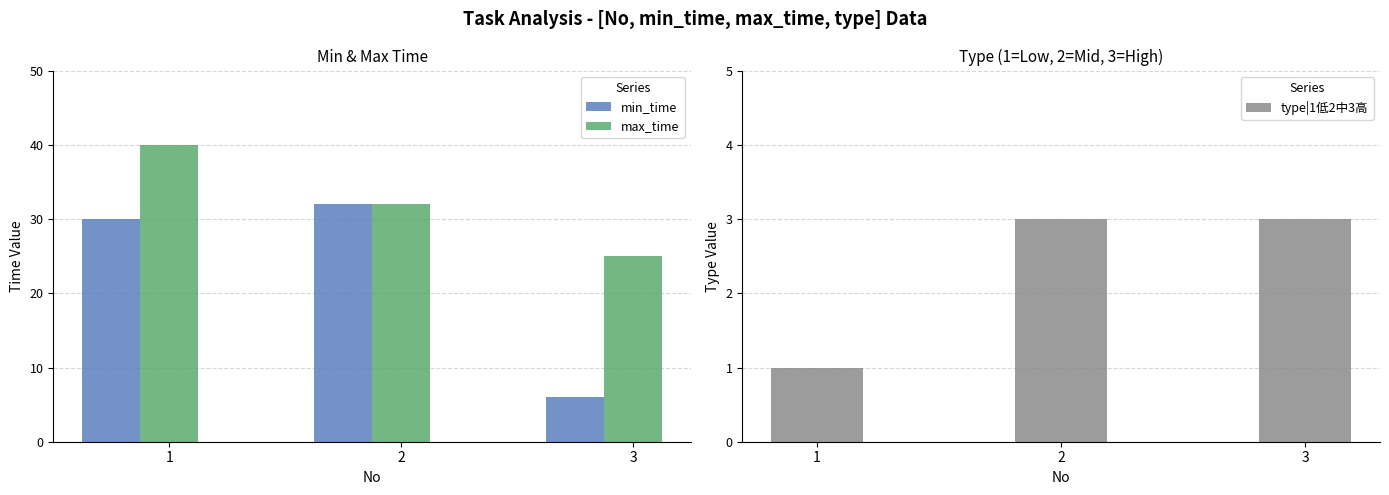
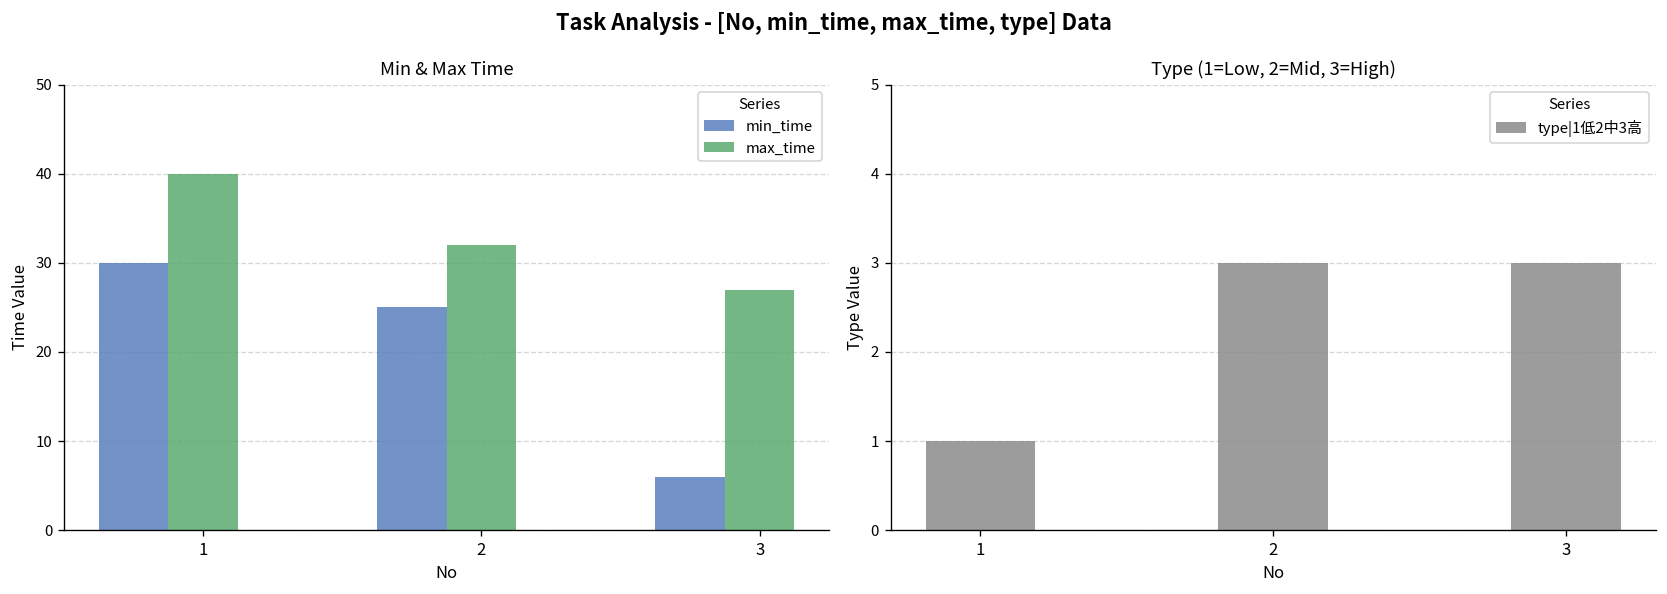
  {
    "Min & Max Time": {
      "min_time": {
        "1": 30,
-       "2": 32,
+       "2": 25,
        "3": 6
      },
      "max_time": {
        "1": 40,
        "2": 32,
-       "3": 25
+       "3": 27
      }
    },
    "Type (1=Low, 2=Mid, 3=High)": {
      "1": 1.0,
      "2": 3.0,
      "3": 3.0
    }
  }
